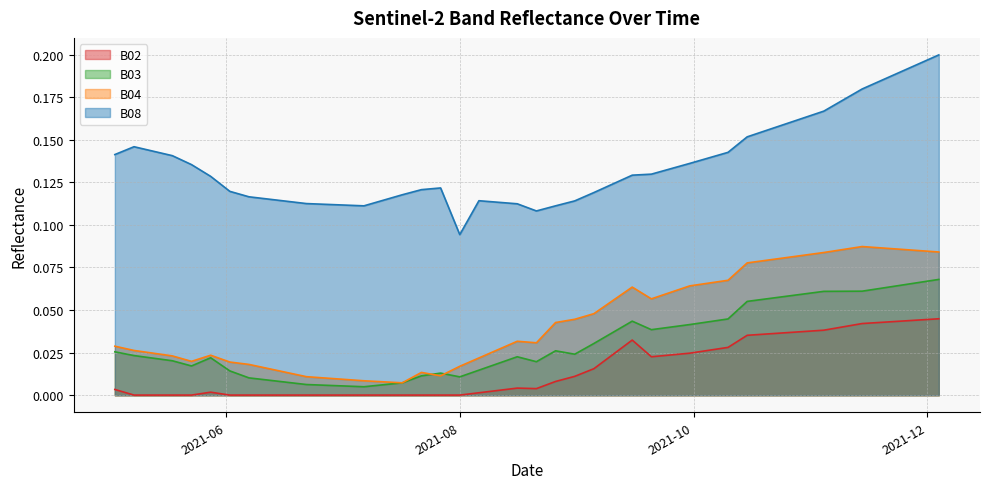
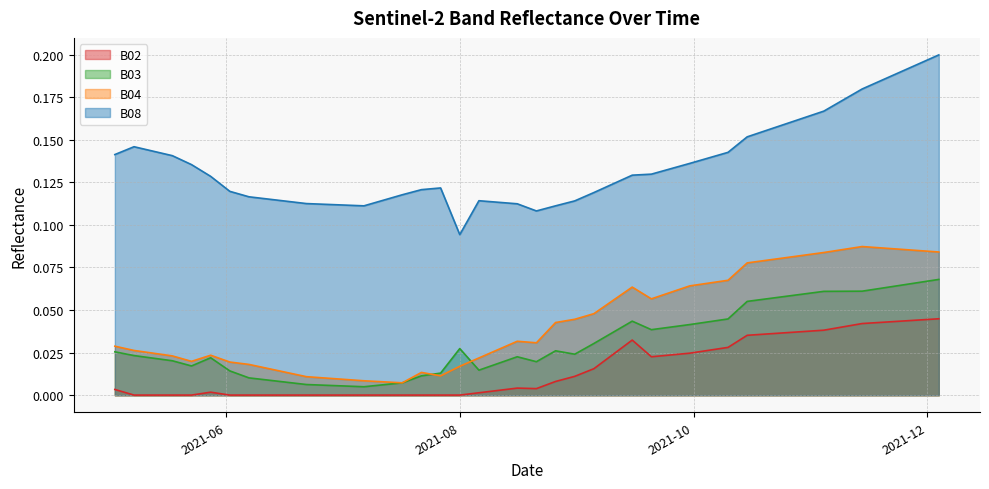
  {
    "B02": {
      "2021-08": 0.000
    },
    "B03": {
-     "2021-08": 0.011
+     "2021-08": 0.027
    },
    "B04": {
      "2021-08": 0.017
    },
    "B08": {
      "2021-08": 0.094
    }
  }
